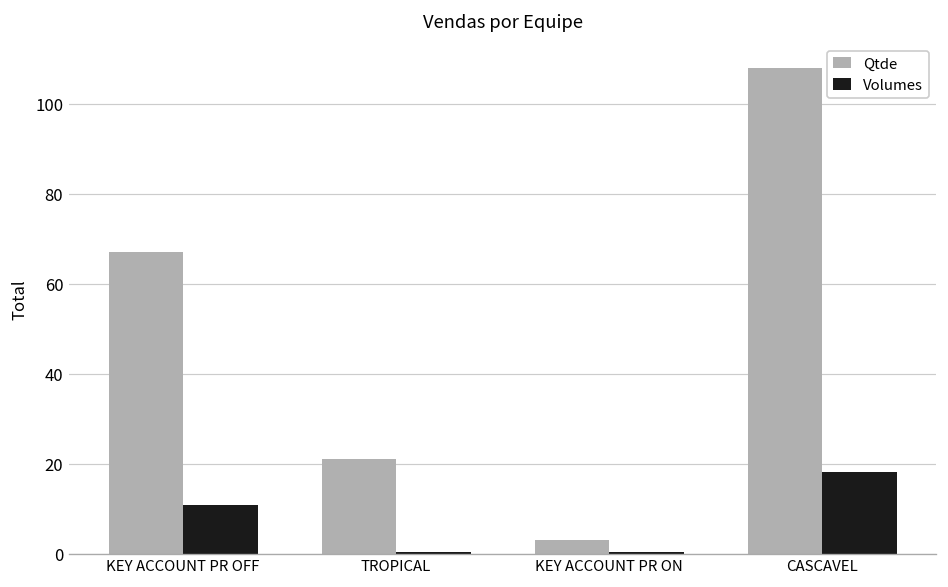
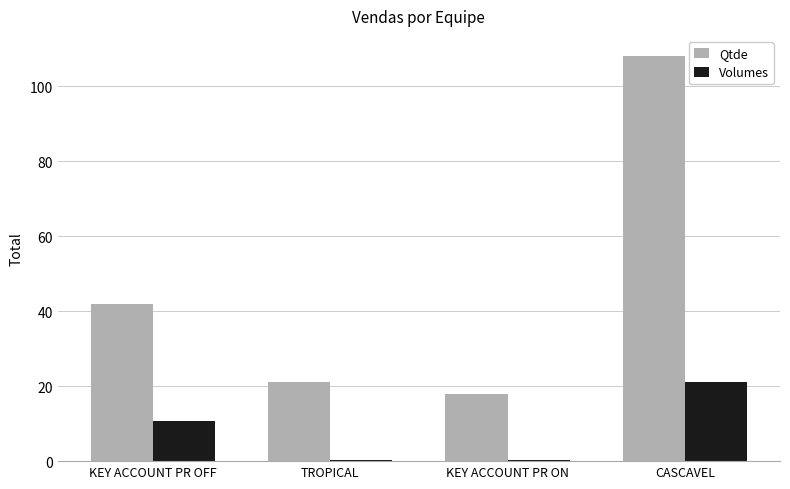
  {
    "Qtde": {
-     "KEY ACCOUNT PR OFF": 67,
+     "KEY ACCOUNT PR OFF": 42,
      "TROPICAL": 21,
-     "KEY ACCOUNT PR ON": 3,
+     "KEY ACCOUNT PR ON": 18,
      "CASCAVEL": 108
    },
    "Volumes": {
      "KEY ACCOUNT PR OFF": 11,
-     "CASCAVEL": 18
+     "CASCAVEL": 21
    }
  }
